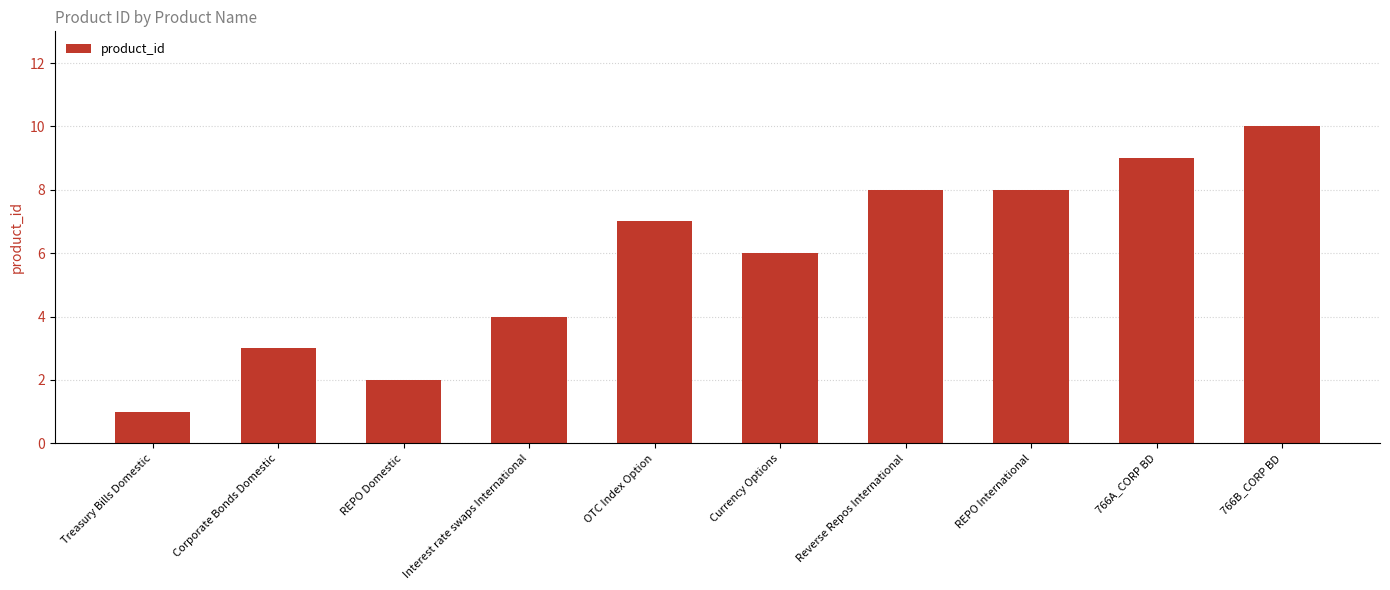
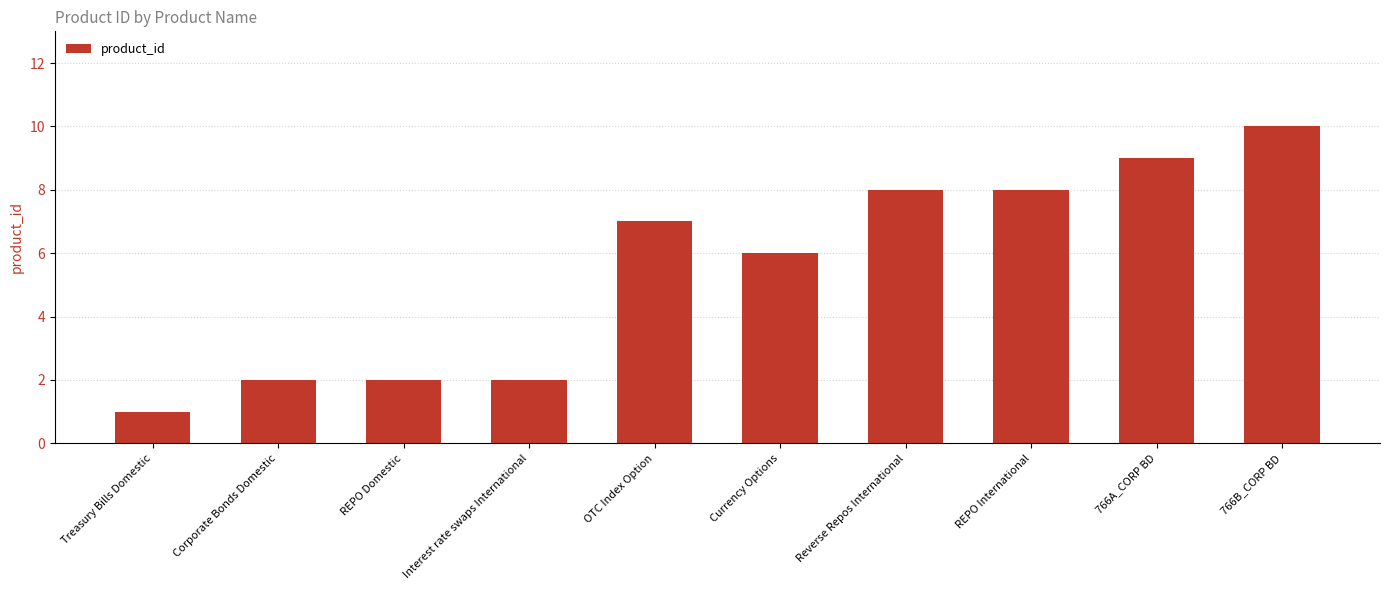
  {
    "Treasury Bills Domestic": 1,
-   "Corporate Bonds Domestic": 3,
+   "Corporate Bonds Domestic": 2,
    "REPO Domestic": 2,
-   "Interest rate swaps International": 4,
+   "Interest rate swaps International": 2,
    "OTC Index Option": 7,
    "Currency Options": 6,
    "Reverse Repos International": 8,
    "REPO International": 8,
    "766A_CORP BD": 9,
    "766B_CORP BD": 10
  }
